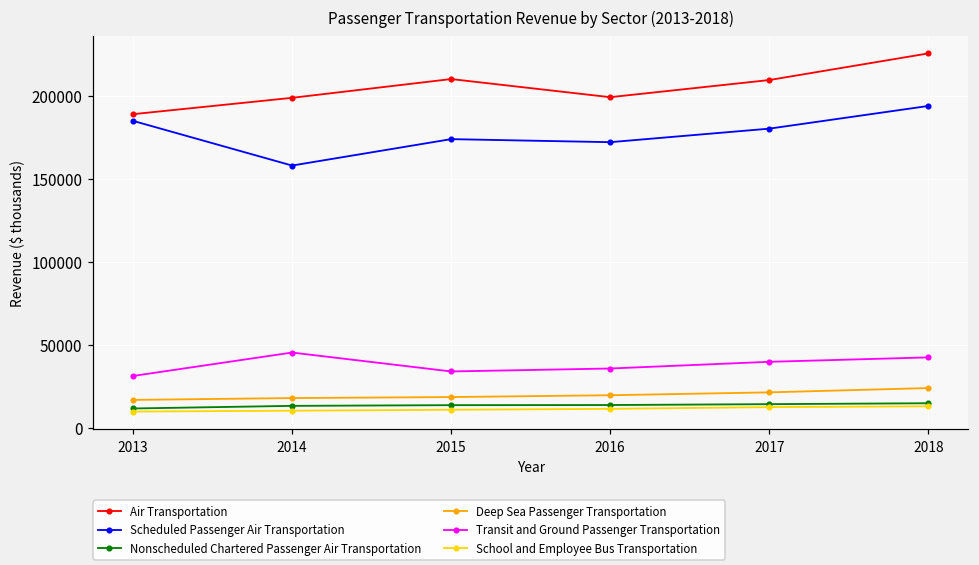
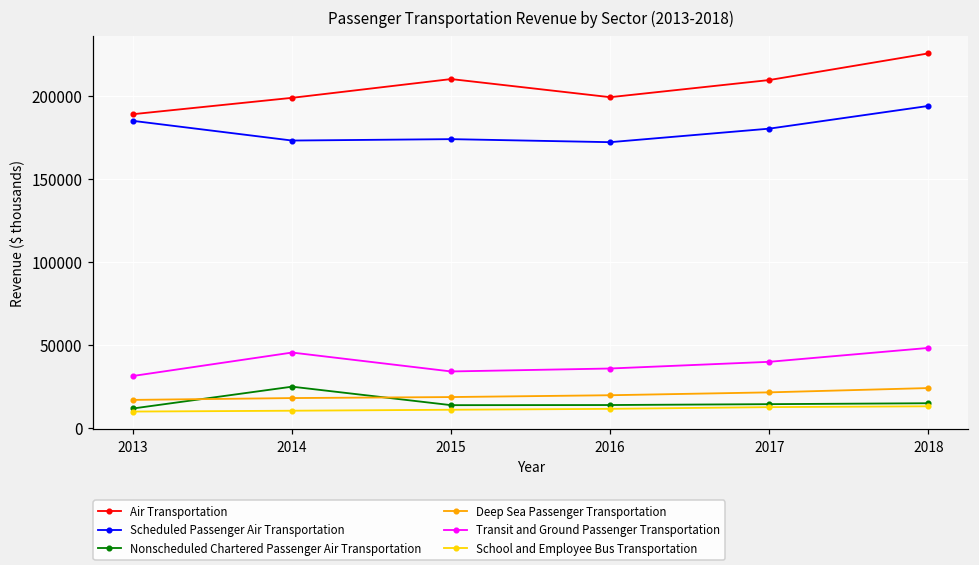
  {
    "Air Transportation": {
      "2013": 189000,
      "2014": 199000,
      "2015": 210000,
      "2016": 199000,
      "2017": 210000,
      "2018": 226000
    },
    "Scheduled Passenger Air Transportation": {
      "2013": 185000,
-     "2014": 158000,
+     "2014": 173000,
      "2015": 174000,
      "2016": 172000,
      "2017": 180000,
      "2018": 194000
    },
    "Nonscheduled Chartered Passenger Air Transportation": {
      "2013": 12000,
-     "2014": 13000,
+     "2014": 25000,
      "2015": 14000,
      "2016": 14000,
      "2017": 14000,
      "2018": 15000
    },
    "Transit and Ground Passenger Transportation": {
      "2013": 31000,
      "2014": 45000,
      "2015": 34000,
      "2016": 36000,
      "2017": 40000,
-     "2018": 43000
+     "2018": 48000
    }
  }
